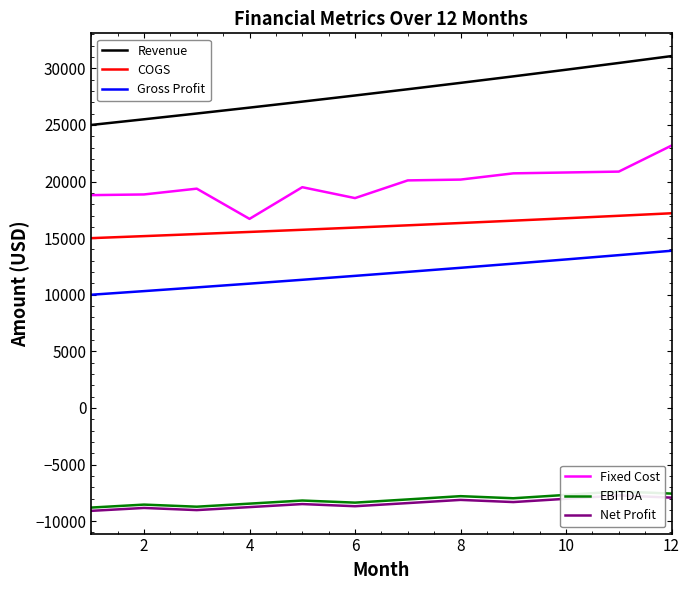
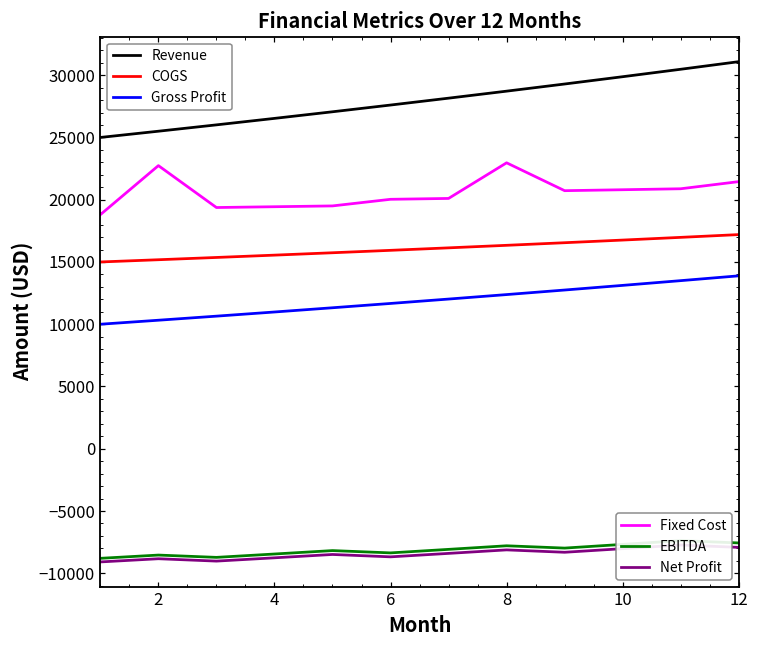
  {
    "Fixed Cost": {
-     "2": 18900,
-     "4": 16700,
-     "6": 18500,
-     "8": 20200,
+     "2": 22700,
+     "4": 19400,
+     "6": 20000,
+     "8": 23000,
      "10": 20800,
-     "12": 23200
+     "12": 21500
    },
    "EBITDA": {
      "2": -8500,
      "4": -8500,
      "6": -8400,
      "8": -7800,
      "12": -7600
    },
    "Net Profit": {
      "2": -8800,
      "4": -8800,
      "6": -8700,
      "8": -8100,
      "12": -7900
    }
  }
